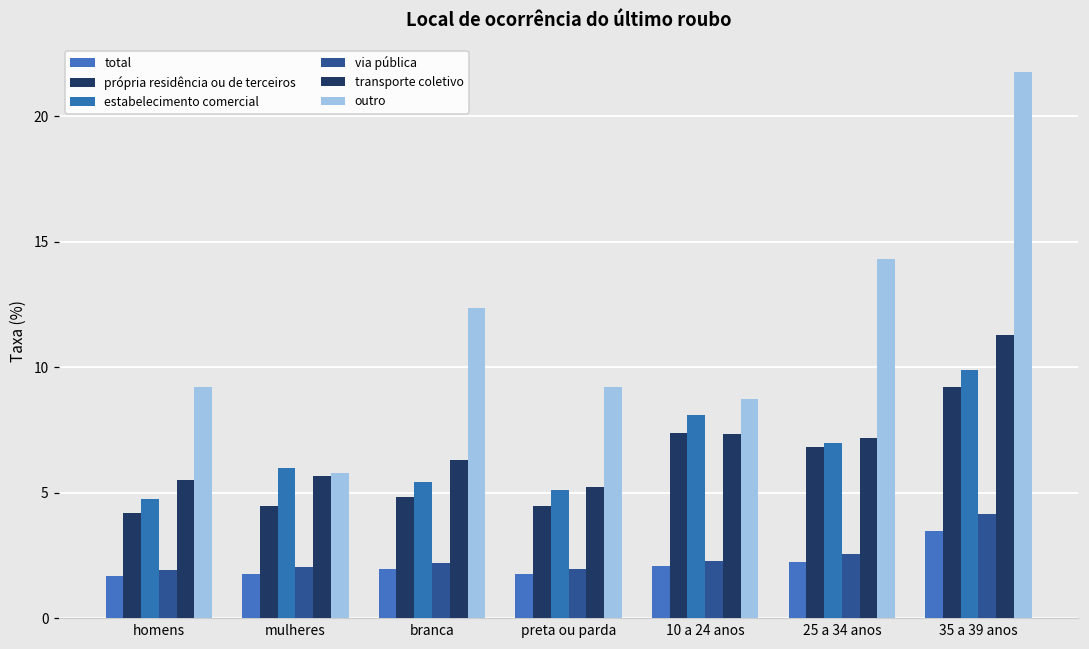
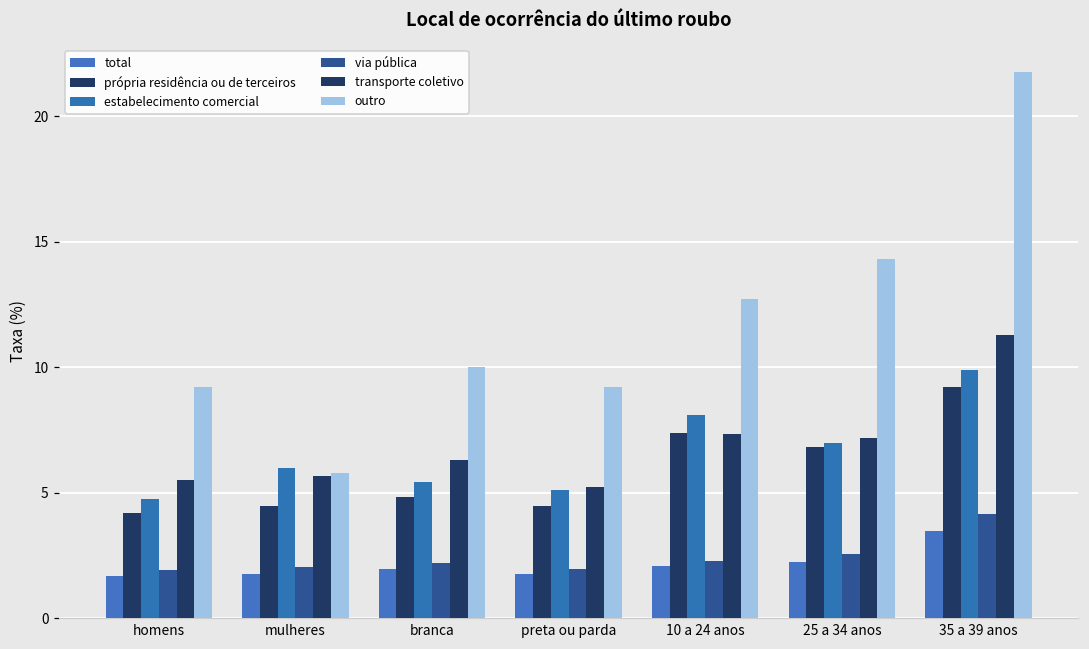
  {
    "outro": {
      "homens": 9.2,
      "mulheres": 5.8,
-     "branca": 12.4,
+     "branca": 10.0,
      "preta ou parda": 9.2,
-     "10 a 24 anos": 8.8,
+     "10 a 24 anos": 12.7,
      "25 a 34 anos": 14.3,
      "35 a 39 anos": 21.8
    }
  }
